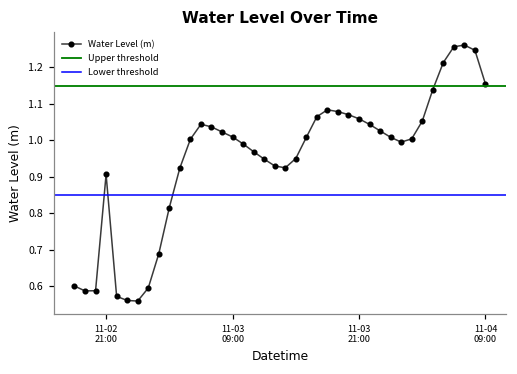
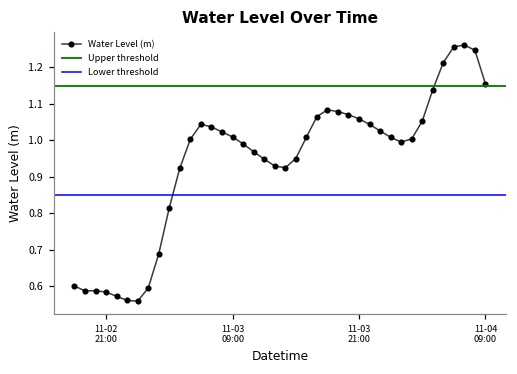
  {
-   "11-02 21:00": 0.91,
+   "11-02 21:00": 0.58,
    "11-03 09:00": 1.01,
    "11-03 21:00": 1.06,
    "11-04 09:00": 1.15
  }
